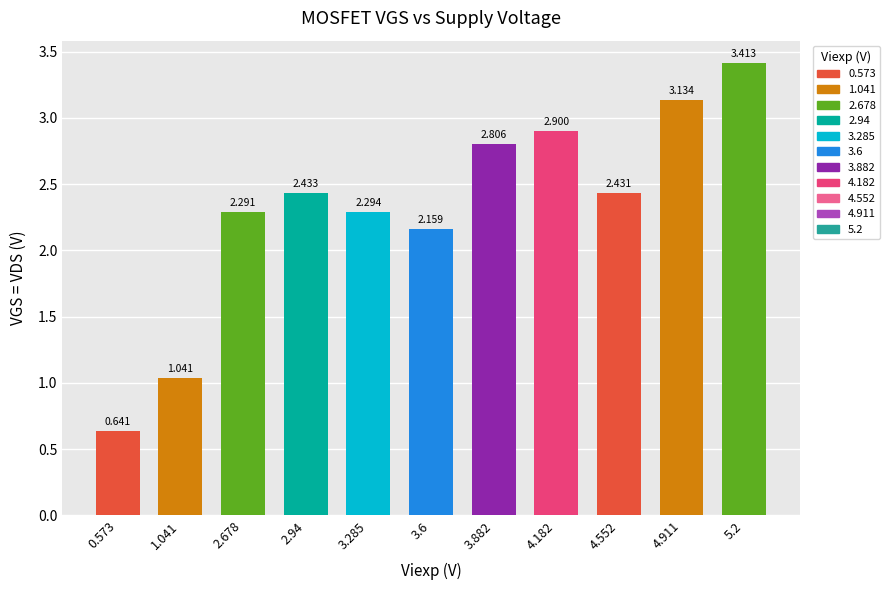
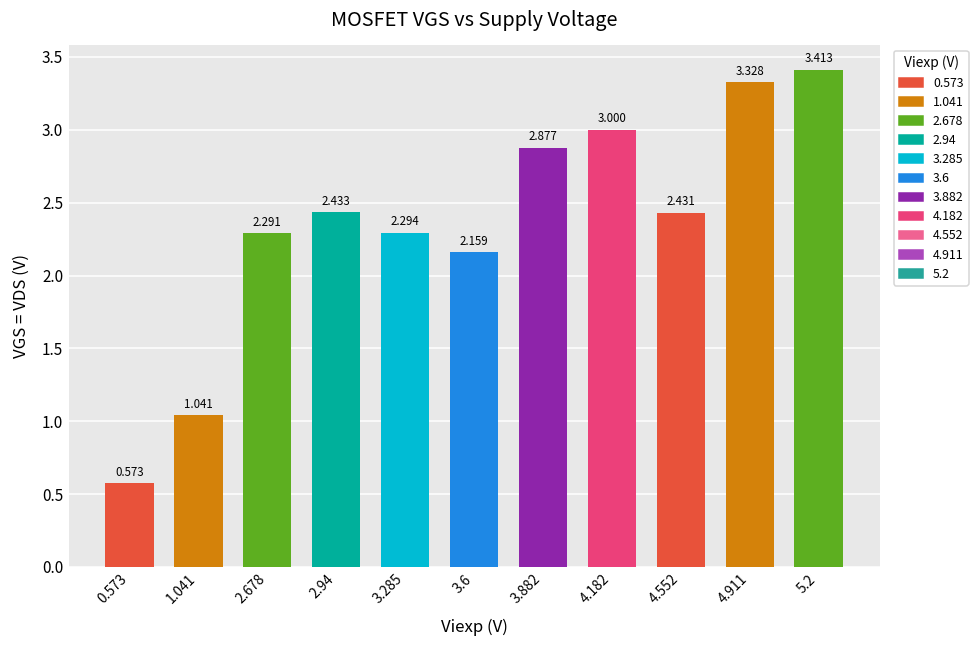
  {
-   "0.573": 0.641,
+   "0.573": 0.573,
    "1.041": 1.041,
    "2.678": 2.291,
    "2.94": 2.433,
    "3.285": 2.294,
    "3.6": 2.159,
-   "3.882": 2.806,
-   "4.182": 2.900,
+   "3.882": 2.877,
+   "4.182": 3.000,
    "4.552": 2.431,
-   "4.911": 3.134,
+   "4.911": 3.328,
    "5.2": 3.413
  }
